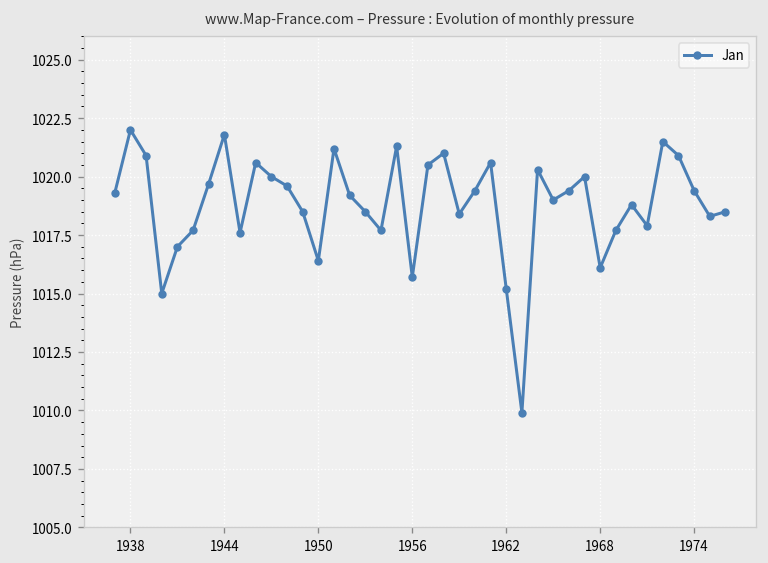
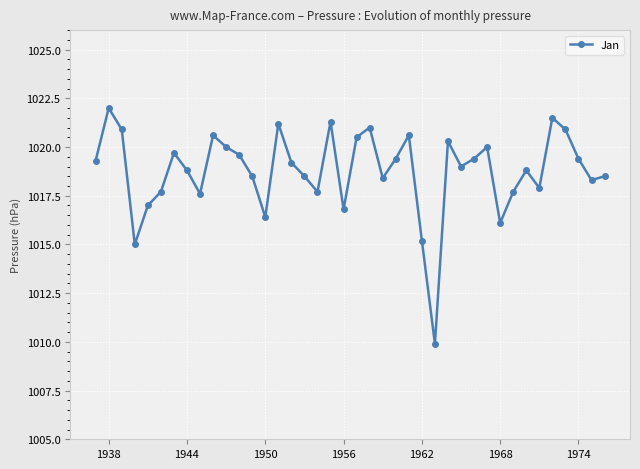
  {
    "1938": 1022.0,
-   "1944": 1021.8,
+   "1944": 1018.8,
    "1950": 1016.4,
-   "1956": 1015.7,
+   "1956": 1016.8,
    "1962": 1015.2,
    "1968": 1016.1,
    "1974": 1019.4
  }
